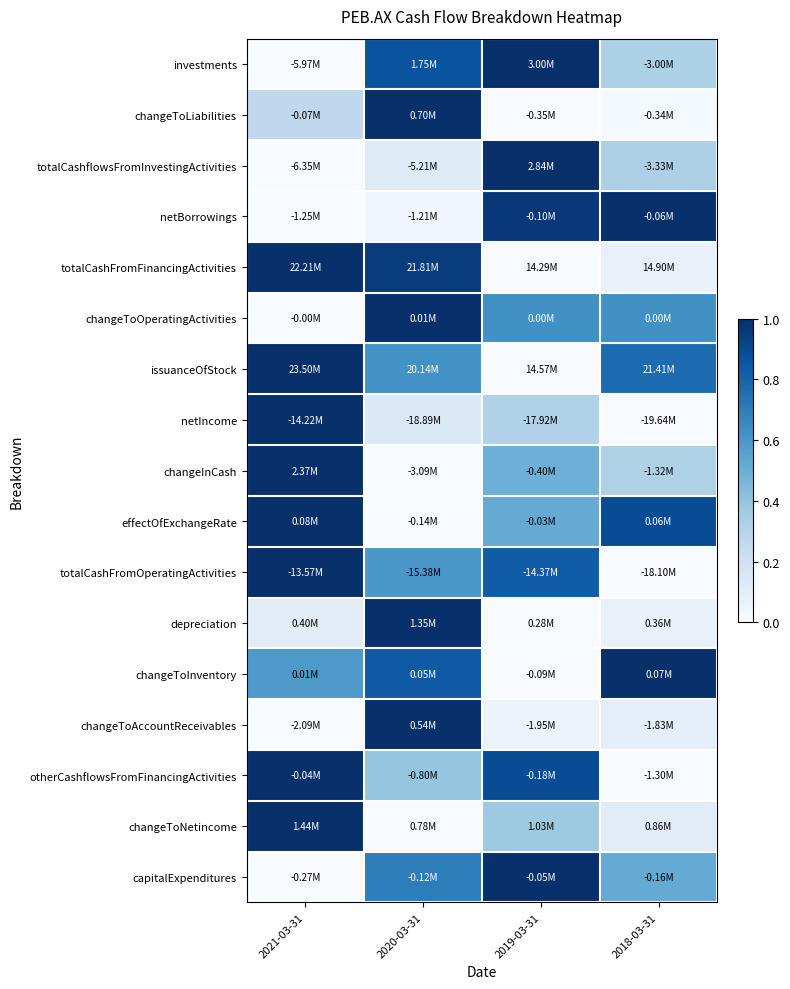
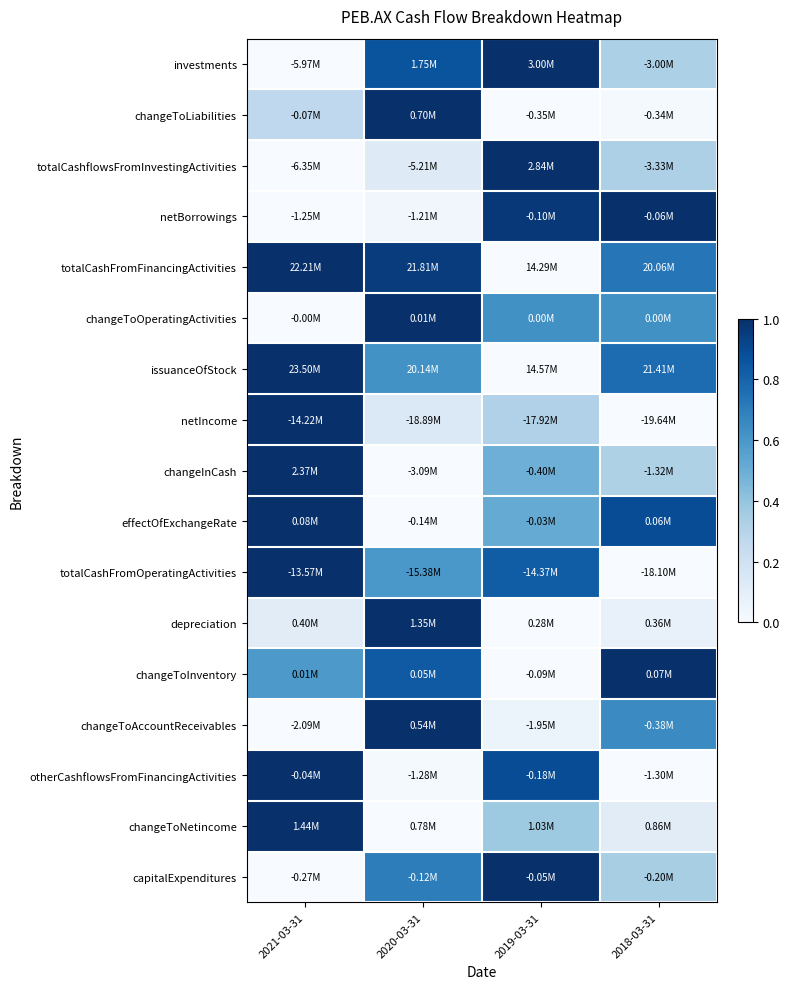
  {
    "investments": {
      "2021-03-31": "-5.97M",
      "2020-03-31": "1.75M",
      "2019-03-31": "3.00M",
      "2018-03-31": "-3.00M"
    },
    "changeToLiabilities": {
      "2021-03-31": "-0.07M",
      "2020-03-31": "0.70M",
      "2019-03-31": "-0.35M",
      "2018-03-31": "-0.34M"
    },
    "totalCashflowsFromInvestingActivities": {
      "2021-03-31": "-6.35M",
      "2020-03-31": "-5.21M",
      "2019-03-31": "2.84M",
      "2018-03-31": "-3.33M"
    },
    "netBorrowings": {
      "2021-03-31": "-1.25M",
      "2020-03-31": "-1.21M",
      "2019-03-31": "-0.10M",
      "2018-03-31": "-0.06M"
    },
    "totalCashFromFinancingActivities": {
      "2021-03-31": "22.21M",
      "2020-03-31": "21.81M",
      "2019-03-31": "14.29M",
-     "2018-03-31": "14.90M"
+     "2018-03-31": "20.06M"
    },
    "changeToOperatingActivities": {
      "2021-03-31": "-0.00M",
      "2020-03-31": "0.01M",
      "2019-03-31": "0.00M",
      "2018-03-31": "0.00M"
    },
    "issuanceOfStock": {
      "2021-03-31": "23.50M",
      "2020-03-31": "20.14M",
      "2019-03-31": "14.57M",
      "2018-03-31": "21.41M"
    },
    "netIncome": {
      "2021-03-31": "-14.22M",
      "2020-03-31": "-18.89M",
      "2019-03-31": "-17.92M",
      "2018-03-31": "-19.64M"
    },
    "changeInCash": {
      "2021-03-31": "2.37M",
      "2020-03-31": "-3.09M",
      "2019-03-31": "-0.40M",
      "2018-03-31": "-1.32M"
    },
    "effectOfExchangeRate": {
      "2021-03-31": "0.08M",
      "2020-03-31": "-0.14M",
      "2019-03-31": "-0.03M",
      "2018-03-31": "0.06M"
    },
    "totalCashFromOperatingActivities": {
      "2021-03-31": "-13.57M",
      "2020-03-31": "-15.38M",
      "2019-03-31": "-14.37M",
      "2018-03-31": "-18.10M"
    },
    "depreciation": {
      "2021-03-31": "0.40M",
      "2020-03-31": "1.35M",
      "2019-03-31": "0.28M",
      "2018-03-31": "0.36M"
    },
    "changeToInventory": {
      "2021-03-31": "0.01M",
      "2020-03-31": "0.05M",
      "2019-03-31": "-0.09M",
      "2018-03-31": "0.07M"
    },
    "changeToAccountReceivables": {
      "2021-03-31": "-2.09M",
      "2020-03-31": "0.54M",
      "2019-03-31": "-1.95M",
-     "2018-03-31": "-1.83M"
+     "2018-03-31": "-0.38M"
    },
    "otherCashflowsFromFinancingActivities": {
      "2021-03-31": "-0.04M",
-     "2020-03-31": "-0.80M",
+     "2020-03-31": "-1.28M",
      "2019-03-31": "-0.18M",
      "2018-03-31": "-1.30M"
    },
    "changeToNetincome": {
      "2021-03-31": "1.44M",
      "2020-03-31": "0.78M",
      "2019-03-31": "1.03M",
      "2018-03-31": "0.86M"
    },
    "capitalExpenditures": {
      "2021-03-31": "-0.27M",
      "2020-03-31": "-0.12M",
      "2019-03-31": "-0.05M",
-     "2018-03-31": "-0.16M"
+     "2018-03-31": "-0.20M"
    }
  }
